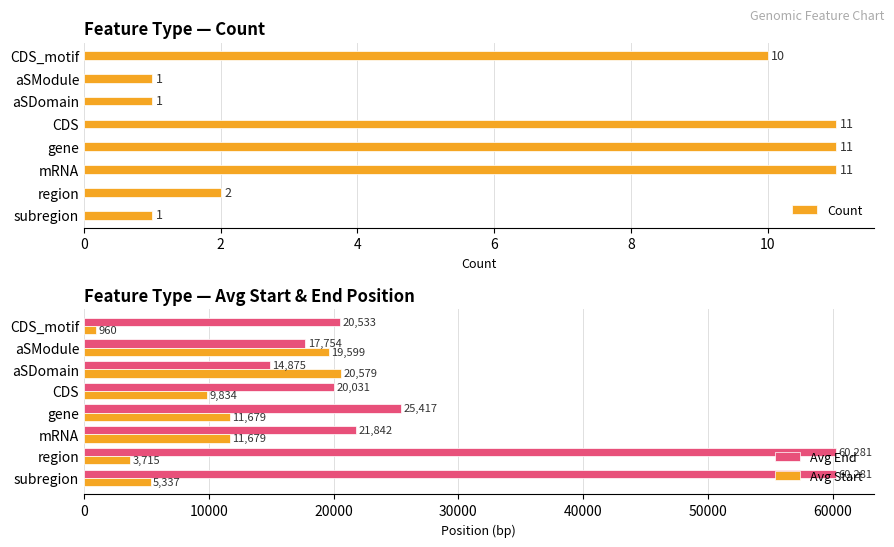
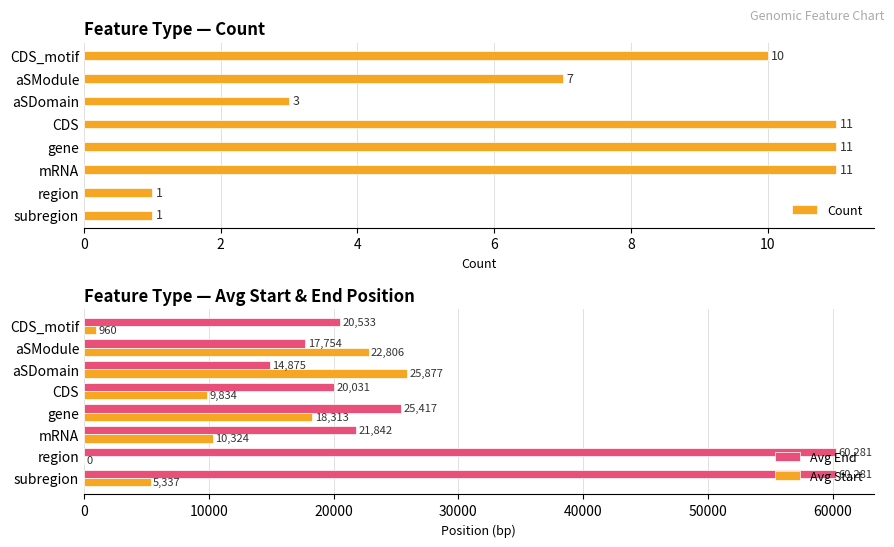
  {
    "Feature Type — Count": {
      "CDS_motif": "10",
-     "aSModule": "1",
-     "aSDomain": "1",
+     "aSModule": "7",
+     "aSDomain": "3",
      "CDS": "11",
      "gene": "11",
      "mRNA": "11",
-     "region": "2",
+     "region": "1",
      "subregion": "1"
    },
    "Feature Type — Avg Start & End Position": {
      "Avg End": {
        "CDS_motif": "20,533",
        "aSModule": "17,754",
        "aSDomain": "14,875",
        "CDS": "20,031",
        "gene": "25,417",
        "mRNA": "21,842",
        "region": "60,281",
        "subregion": "60,281"
      },
      "Avg Start": {
        "CDS_motif": "960",
-       "aSModule": "19,599",
-       "aSDomain": "20,579",
+       "aSModule": "22,806",
+       "aSDomain": "25,877",
        "CDS": "9,834",
-       "gene": "11,679",
-       "mRNA": "11,679",
-       "region": "3,715",
+       "gene": "18,313",
+       "mRNA": "10,324",
+       "region": "0",
        "subregion": "5,337"
      }
    }
  }
